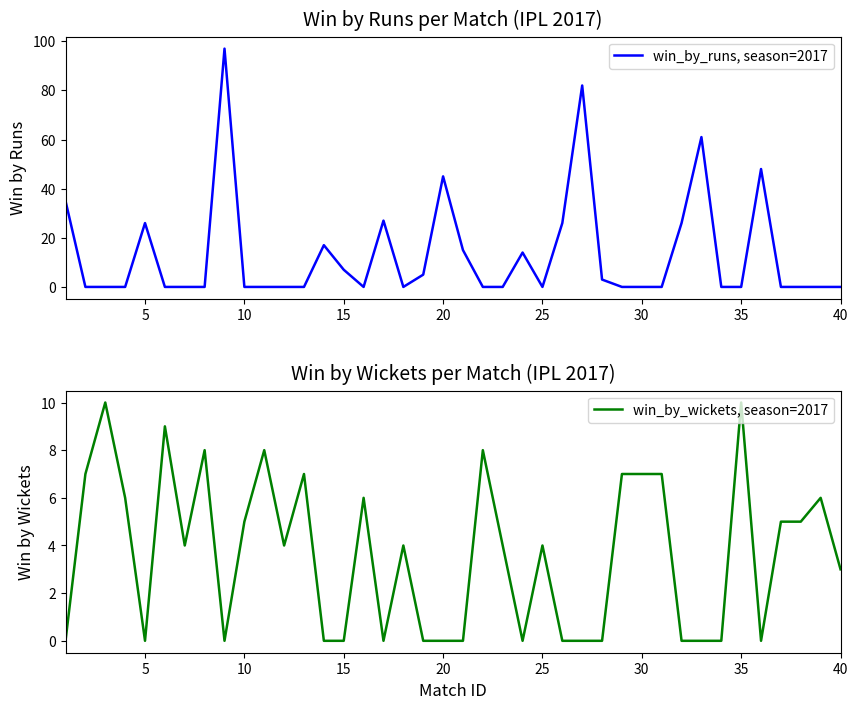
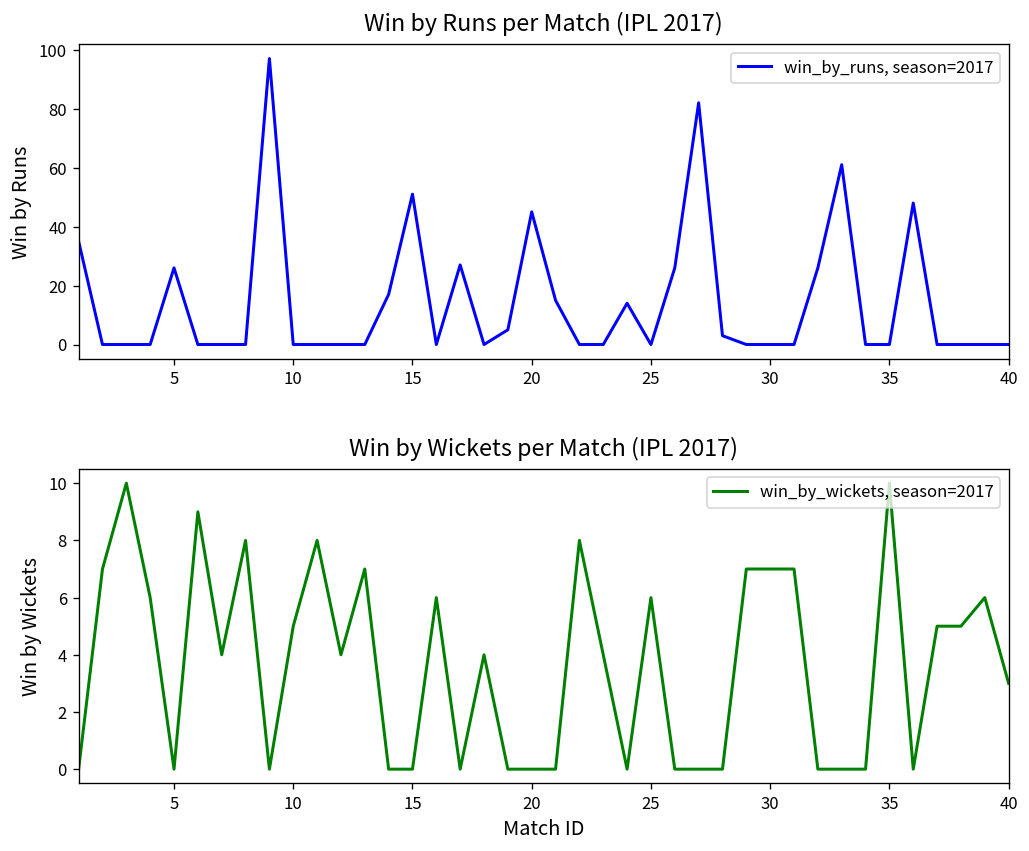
  {
    "Win by Runs per Match (IPL 2017)": {
      "5": 26,
      "10": 0,
-     "15": 7,
+     "15": 51,
      "20": 45,
      "25": 0,
      "30": 0,
      "35": 0,
      "40": 0
    },
    "Win by Wickets per Match (IPL 2017)": {
      "5": 0,
      "10": 5,
      "15": 0,
      "20": 0,
-     "25": 4,
+     "25": 6,
      "30": 7,
      "40": 3
    }
  }
